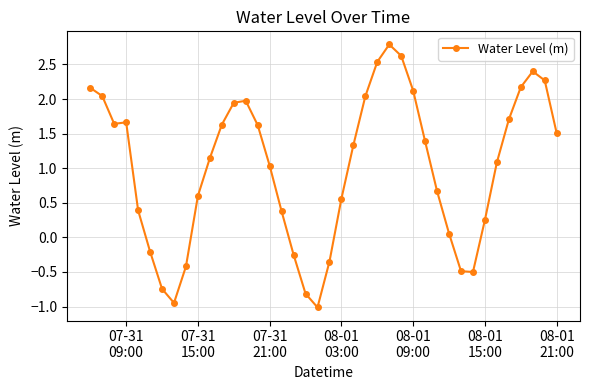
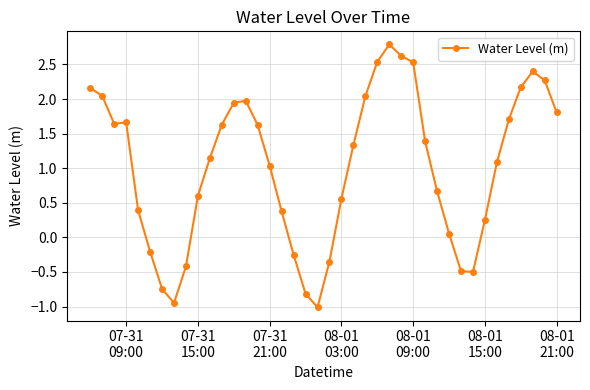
  {
    "07-31 09:00": 1.7,
    "07-31 15:00": 0.6,
    "07-31 21:00": 1.0,
    "08-01 03:00": 0.6,
-   "08-01 09:00": 2.1,
+   "08-01 09:00": 2.5,
    "08-01 15:00": 0.3,
-   "08-01 21:00": 1.5
+   "08-01 21:00": 1.8
  }
